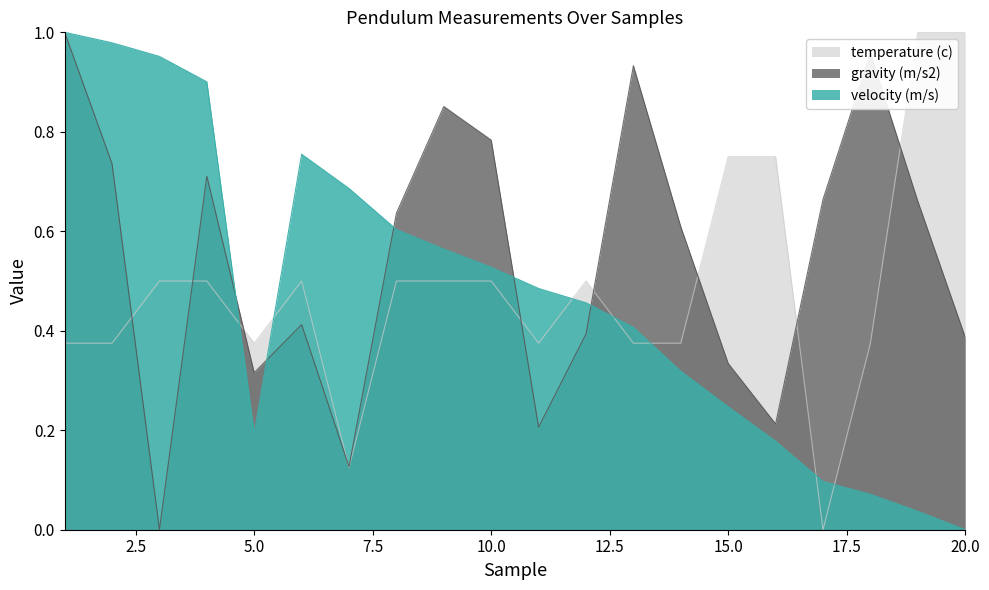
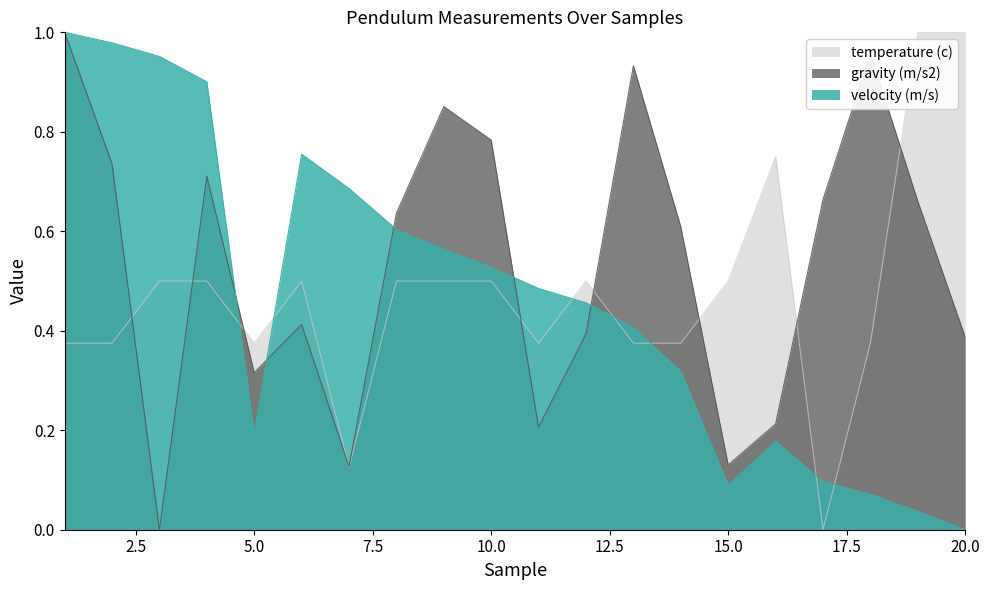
  {
    "temperature (c)": {
      "5.0": 0.38,
      "10.0": 0.50,
-     "15.0": 0.75,
+     "15.0": 0.50,
      "20.0": 1.00
    },
    "gravity (m/s2)": {
      "5.0": 0.32,
      "10.0": 0.78,
-     "15.0": 0.33,
+     "15.0": 0.13,
      "20.0": 0.39
    },
    "velocity (m/s)": {
      "5.0": 0.19,
      "10.0": 0.53,
-     "15.0": 0.25,
+     "15.0": 0.09,
      "20.0": 0.00
    }
  }
